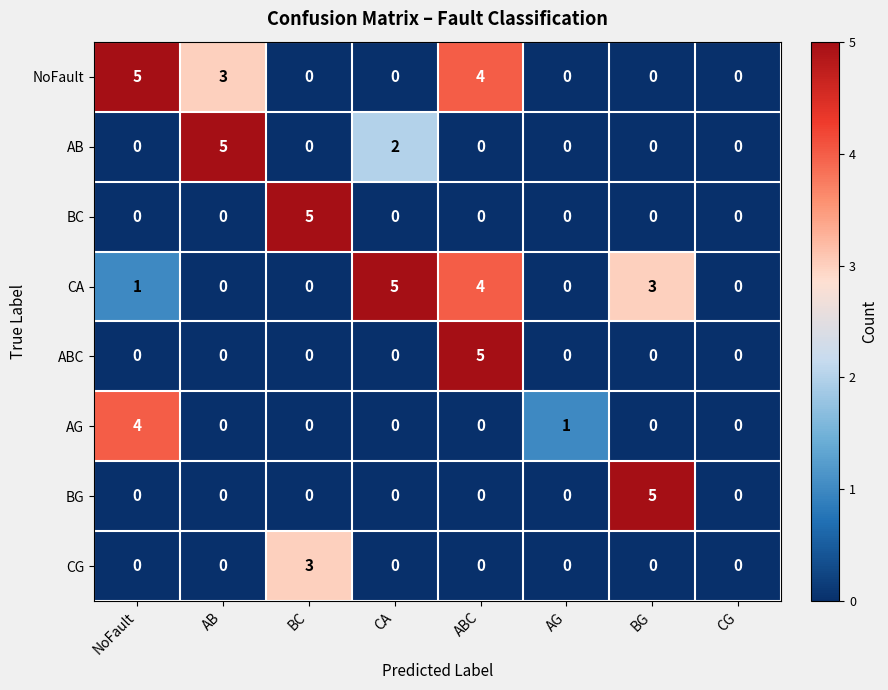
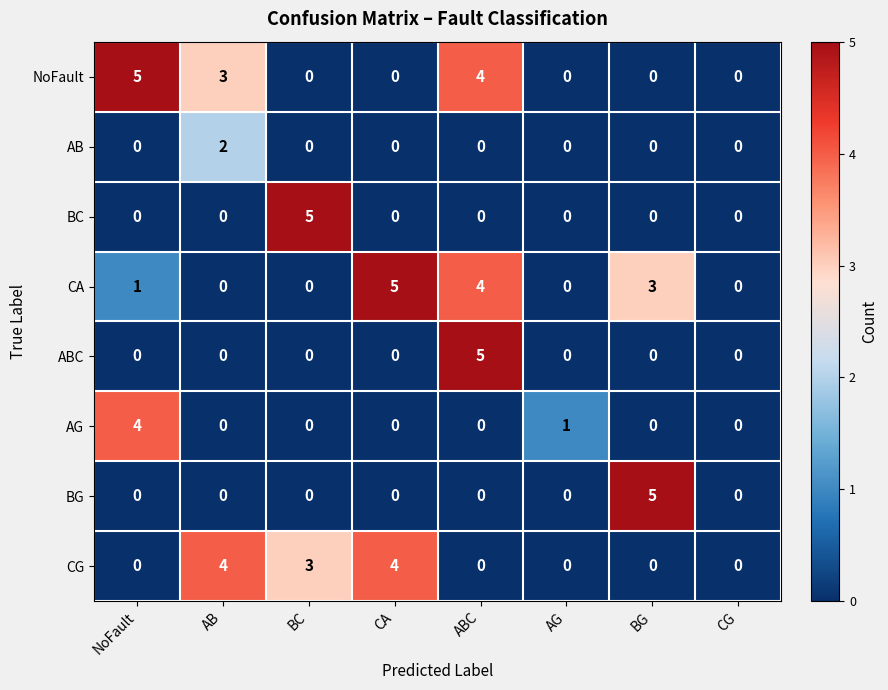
  {
    "NoFault": {
      "NoFault": 5,
      "AB": 3,
      "BC": 0,
      "CA": 0,
      "ABC": 4,
      "AG": 0,
      "BG": 0,
      "CG": 0
    },
    "AB": {
      "NoFault": 0,
-     "AB": 5,
+     "AB": 2,
      "BC": 0,
-     "CA": 2,
+     "CA": 0,
      "ABC": 0,
      "AG": 0,
      "BG": 0,
      "CG": 0
    },
    "BC": {
      "NoFault": 0,
      "AB": 0,
      "BC": 5,
      "CA": 0,
      "ABC": 0,
      "AG": 0,
      "BG": 0,
      "CG": 0
    },
    "CA": {
      "NoFault": 1,
      "AB": 0,
      "BC": 0,
      "CA": 5,
      "ABC": 4,
      "AG": 0,
      "BG": 3,
      "CG": 0
    },
    "ABC": {
      "NoFault": 0,
      "AB": 0,
      "BC": 0,
      "CA": 0,
      "ABC": 5,
      "AG": 0,
      "BG": 0,
      "CG": 0
    },
    "AG": {
      "NoFault": 4,
      "AB": 0,
      "BC": 0,
      "CA": 0,
      "ABC": 0,
      "AG": 1,
      "BG": 0,
      "CG": 0
    },
    "BG": {
      "NoFault": 0,
      "AB": 0,
      "BC": 0,
      "CA": 0,
      "ABC": 0,
      "AG": 0,
      "BG": 5,
      "CG": 0
    },
    "CG": {
      "NoFault": 0,
-     "AB": 0,
+     "AB": 4,
      "BC": 3,
-     "CA": 0,
+     "CA": 4,
      "ABC": 0,
      "AG": 0,
      "BG": 0,
      "CG": 0
    }
  }
